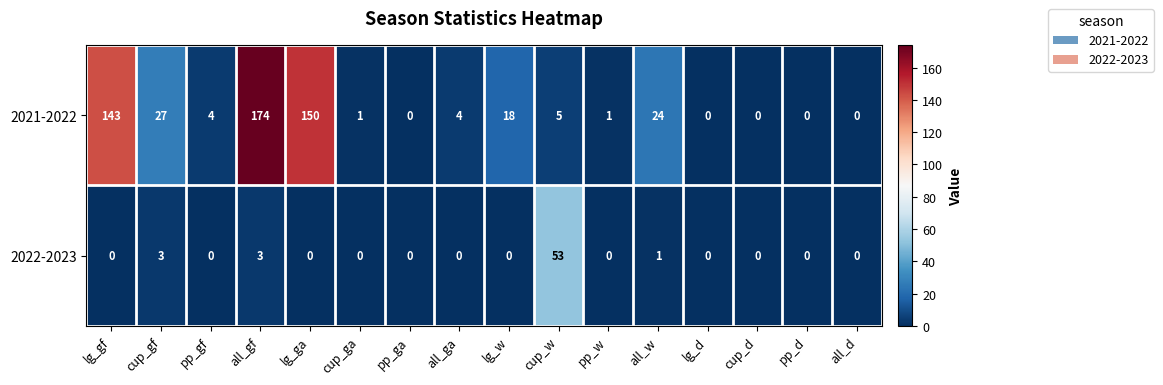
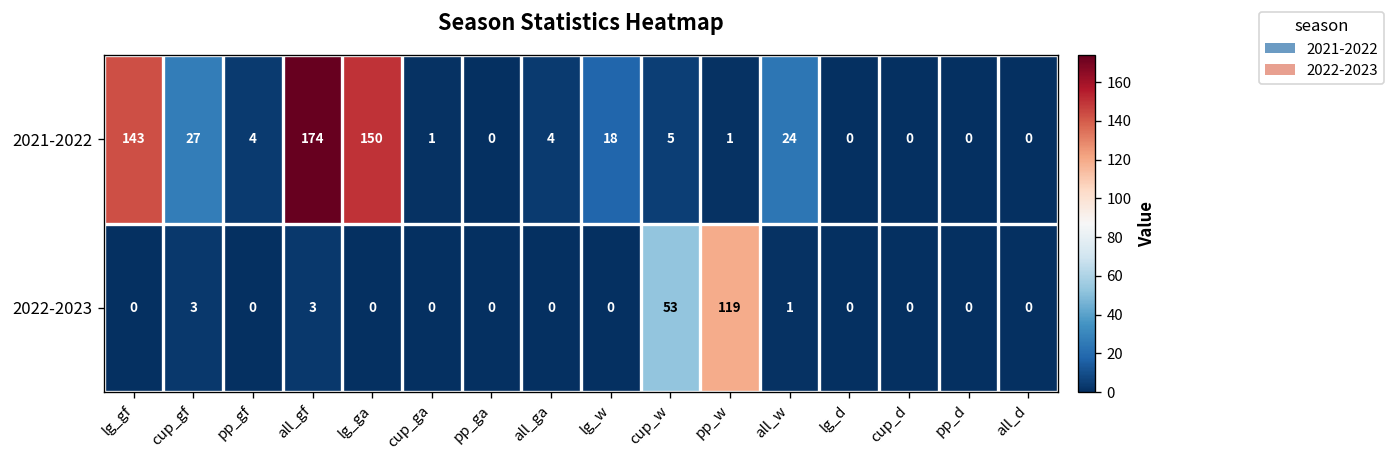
  {
    "2021-2022": {
      "lg_gf": 143,
      "cup_gf": 27,
      "pp_gf": 4,
      "all_gf": 174,
      "lg_ga": 150,
      "cup_ga": 1,
      "pp_ga": 0,
      "all_ga": 4,
      "lg_w": 18,
      "cup_w": 5,
      "pp_w": 1,
      "all_w": 24,
      "lg_d": 0,
      "cup_d": 0,
      "pp_d": 0,
      "all_d": 0
    },
    "2022-2023": {
      "lg_gf": 0,
      "cup_gf": 3,
      "pp_gf": 0,
      "all_gf": 3,
      "lg_ga": 0,
      "cup_ga": 0,
      "pp_ga": 0,
      "all_ga": 0,
      "lg_w": 0,
      "cup_w": 53,
-     "pp_w": 0,
+     "pp_w": 119,
      "all_w": 1,
      "lg_d": 0,
      "cup_d": 0,
      "pp_d": 0,
      "all_d": 0
    }
  }
